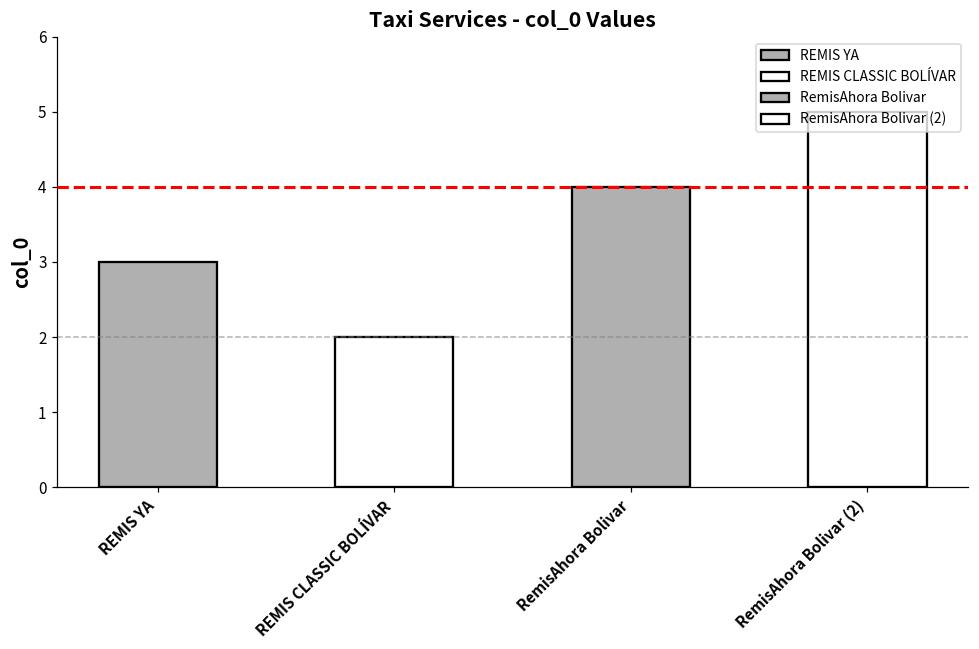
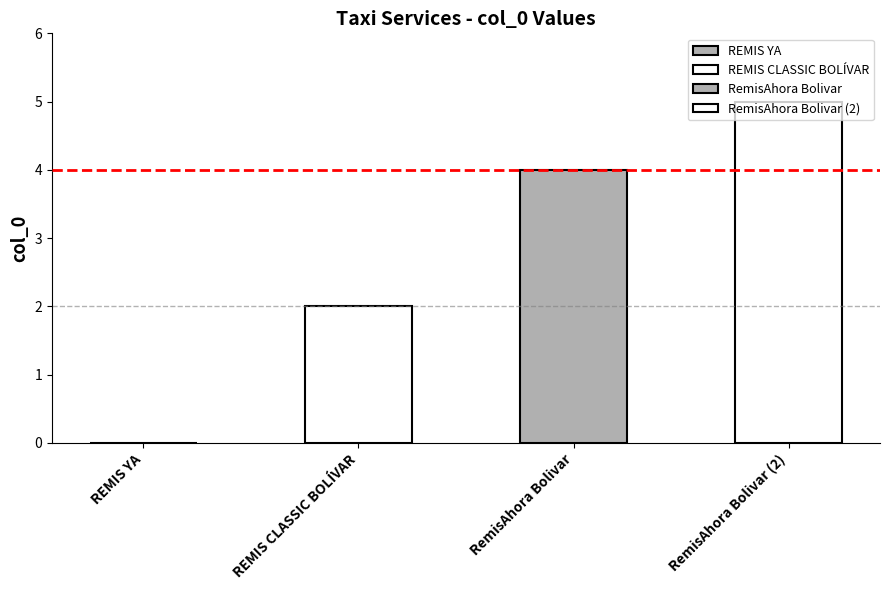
  {
-   "REMIS YA": 3,
+   "REMIS YA": 0,
    "REMIS CLASSIC BOLÍVAR": 2,
    "RemisAhora Bolivar": 4
  }
